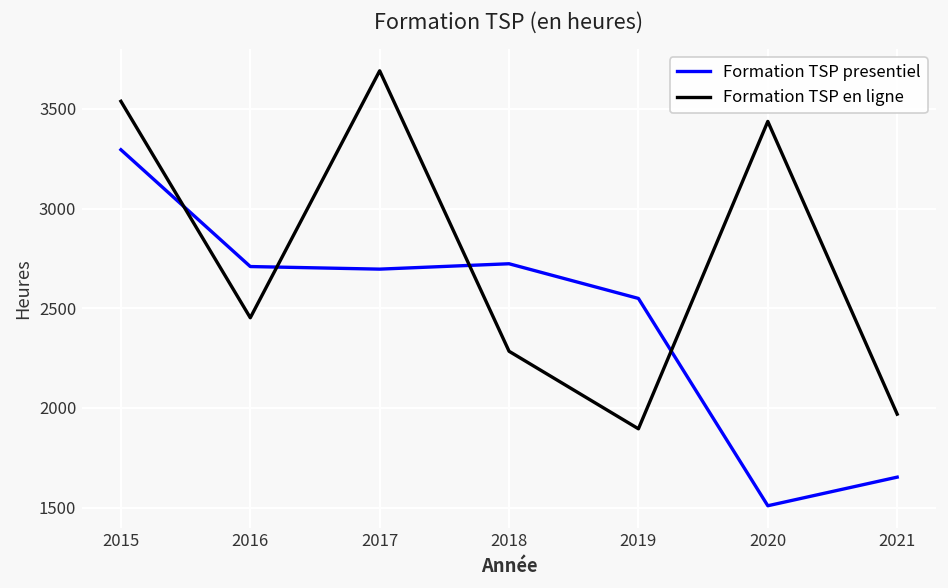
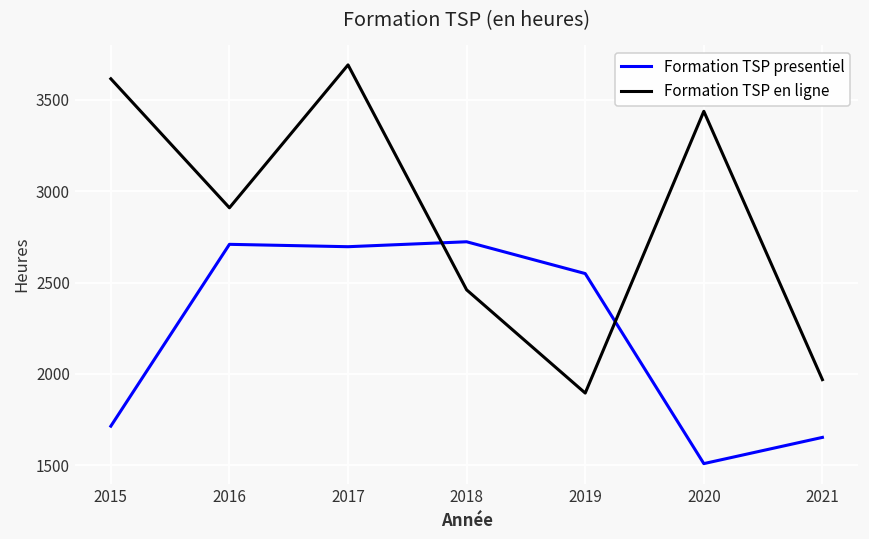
  {
    "Formation TSP presentiel": {
-     "2015": 3300,
+     "2015": 1710,
      "2016": 2710,
      "2017": 2700,
      "2018": 2720,
      "2019": 2550,
      "2020": 1510,
      "2021": 1650
    },
    "Formation TSP en ligne": {
-     "2015": 3540,
-     "2016": 2450,
+     "2015": 3620,
+     "2016": 2910,
      "2017": 3690,
-     "2018": 2280,
+     "2018": 2460,
      "2019": 1900,
      "2020": 3440,
      "2021": 1970
    }
  }
